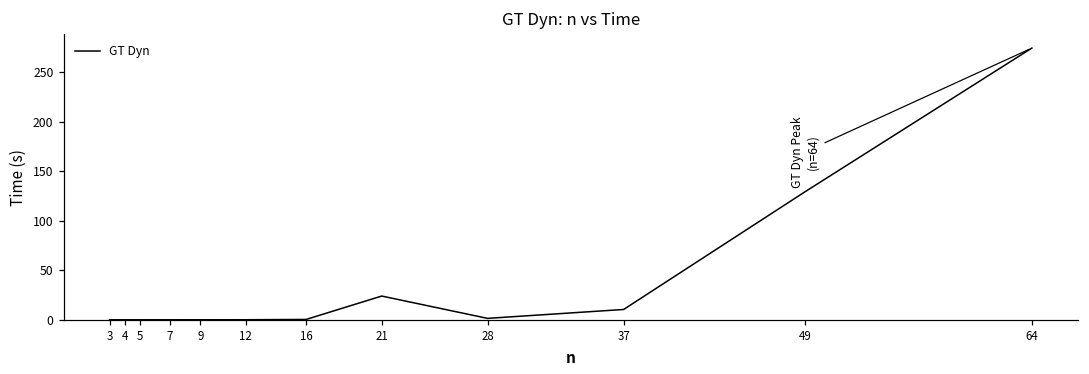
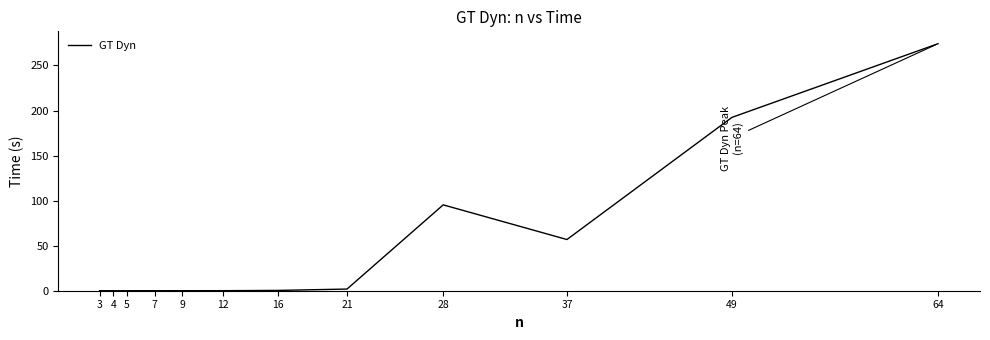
  {
    "3": 0,
    "4": 0,
    "5": 0,
    "7": 0,
    "9": 0,
    "12": 0,
    "16": 0,
-   "21": 20,
-   "28": 0,
-   "37": 10,
-   "49": 130,
+   "21": 0,
+   "28": 100,
+   "37": 60,
+   "49": 190,
    "64": 270
  }
